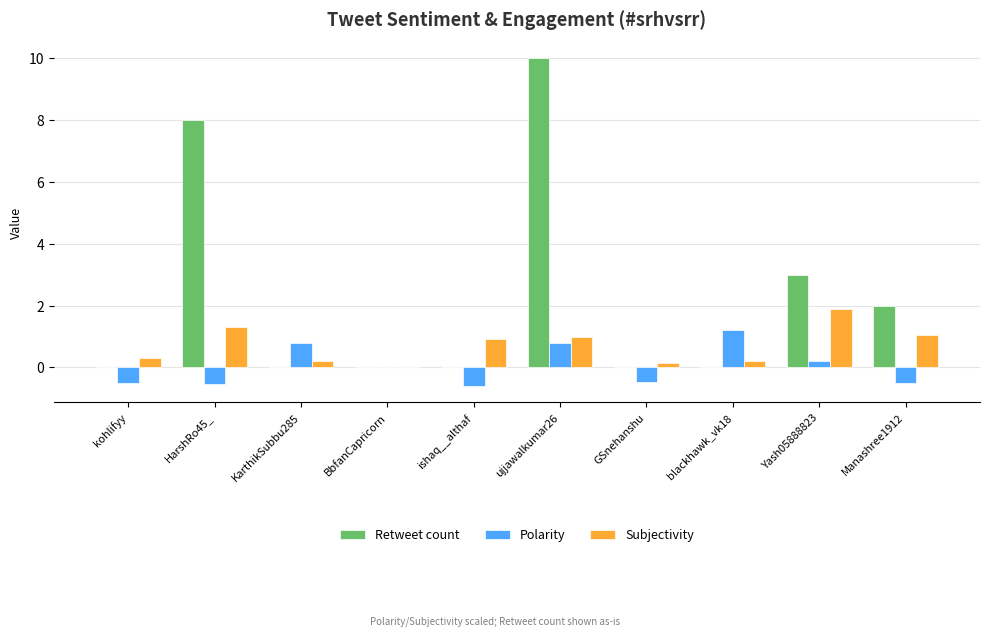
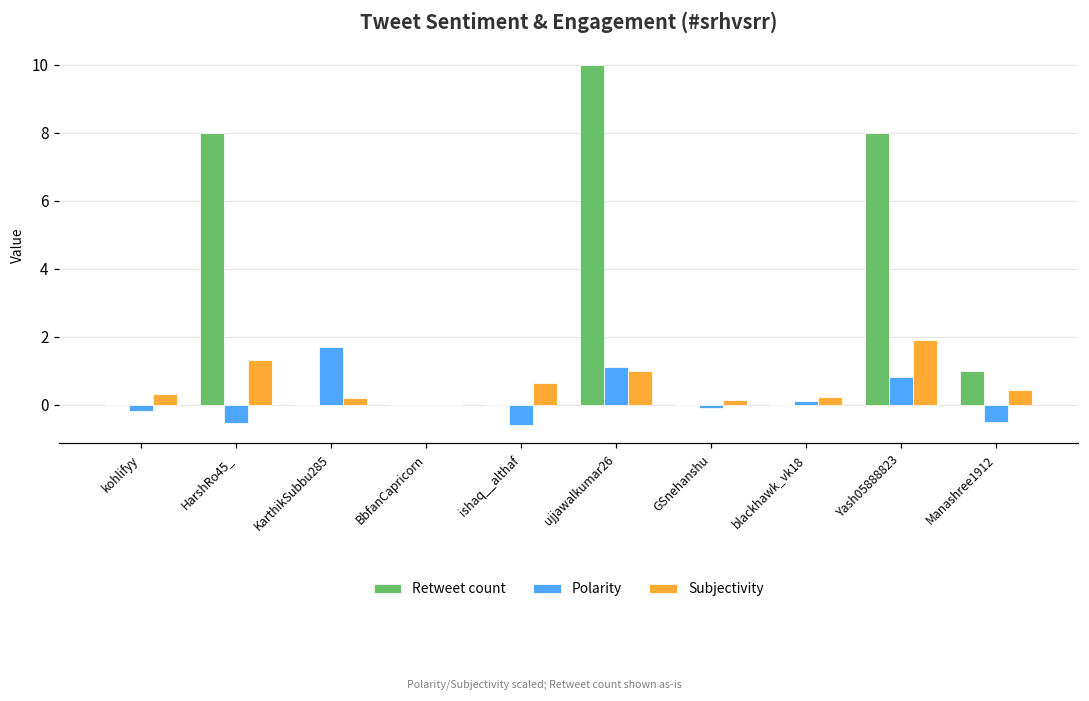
  {
    "Retweet count": {
      "kohlifyy": 0,
      "HarshRo45_": 8,
      "KarthikSubbu285": 0,
      "BbfanCapricorn": 0,
      "ishaq__althaf": 0,
      "ujjawalkumar26": 10,
      "GSnehanshu": 0,
      "blackhawk_vk18": 0,
-     "Yash05888823": 3,
-     "Manashree1912": 2
+     "Yash05888823": 8,
+     "Manashree1912": 1
    },
    "Polarity": {
-     "kohlifyy": -0.5,
+     "kohlifyy": -0.2,
      "HarshRo45_": -0.6,
-     "KarthikSubbu285": 0.8,
+     "KarthikSubbu285": 1.7,
      "BbfanCapricorn": 0.0,
      "ishaq__althaf": -0.6,
-     "ujjawalkumar26": 0.8,
-     "GSnehanshu": -0.5,
-     "blackhawk_vk18": 1.2,
-     "Yash05888823": 0.2,
+     "ujjawalkumar26": 1.1,
+     "GSnehanshu": -0.1,
+     "blackhawk_vk18": 0.1,
+     "Yash05888823": 0.8,
      "Manashree1912": -0.5
    },
    "Subjectivity": {
      "kohlifyy": 0.3,
      "HarshRo45_": 1.3,
      "KarthikSubbu285": 0.2,
      "BbfanCapricorn": 0.0,
-     "ishaq__althaf": 0.9,
+     "ishaq__althaf": 0.6,
      "ujjawalkumar26": 1.0,
      "GSnehanshu": 0.1,
      "blackhawk_vk18": 0.2,
      "Yash05888823": 1.9,
-     "Manashree1912": 1.1
+     "Manashree1912": 0.4
    }
  }
